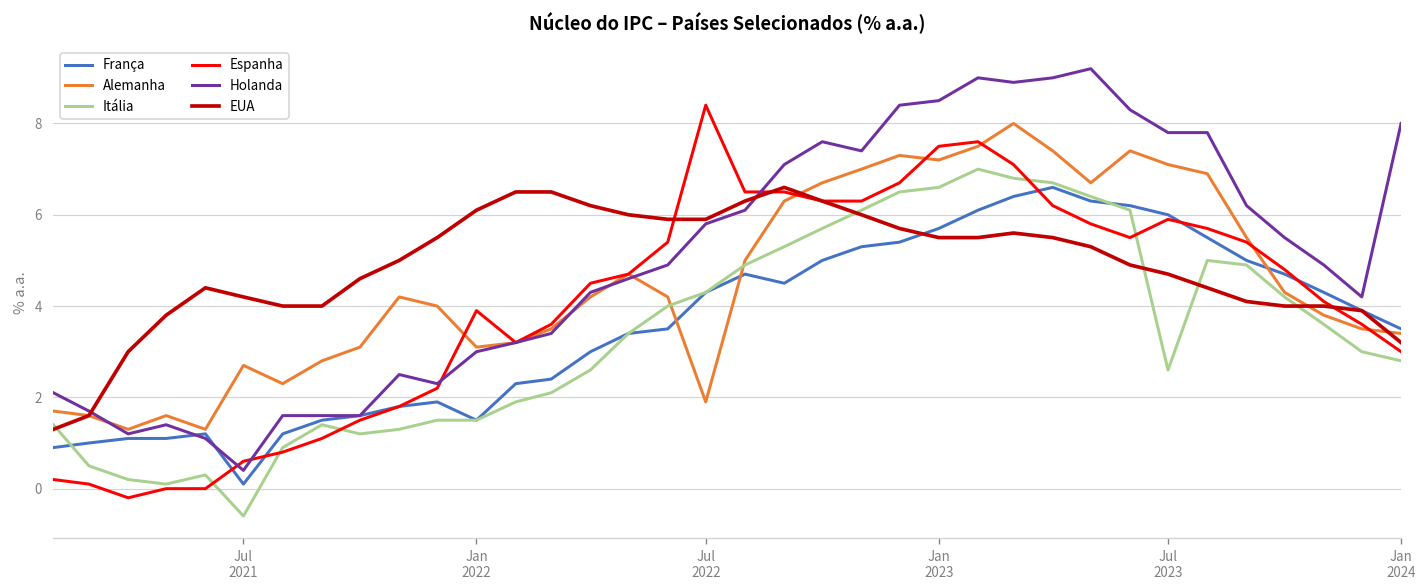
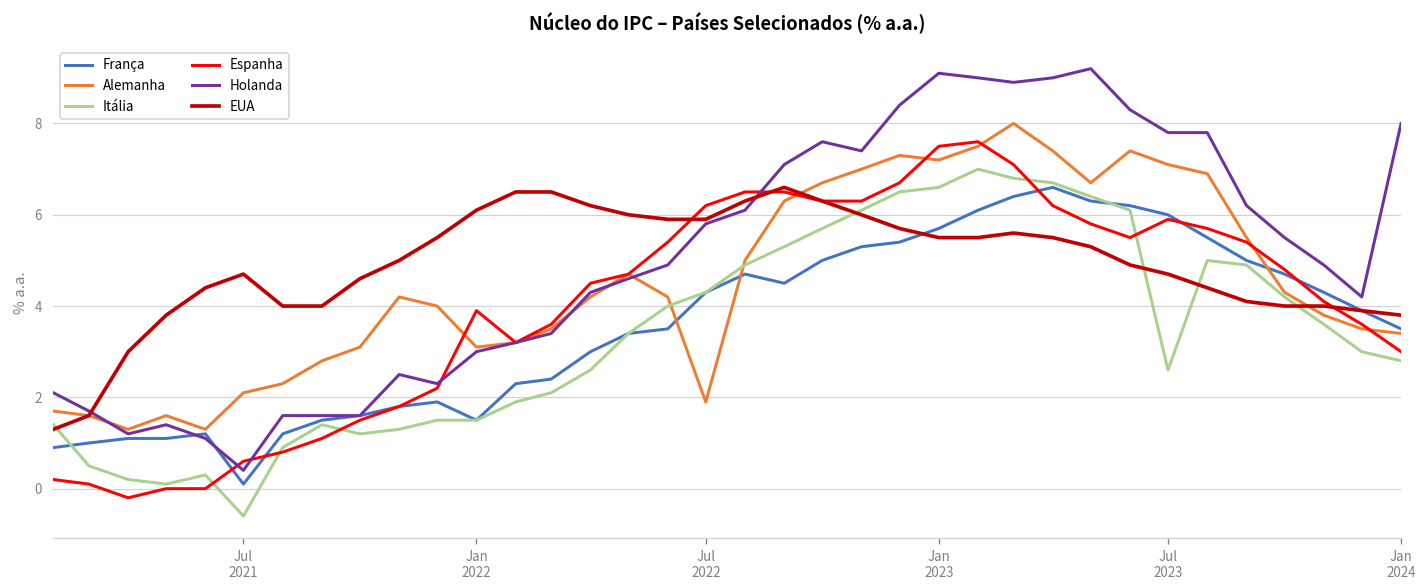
  {
    "França": {
      "Jul 2021": 0.1,
      "Jan 2023": 5.7,
      "Jul 2023": 6.0,
      "Jan 2024": 3.5
    },
    "Alemanha": {
-     "Jul 2021": 2.7,
+     "Jul 2021": 2.1,
      "Jan 2022": 3.1,
      "Jul 2022": 1.9,
      "Jan 2023": 7.2,
      "Jul 2023": 7.1,
      "Jan 2024": 3.4
    },
    "Itália": {
      "Jul 2021": -0.6,
      "Jan 2023": 6.6,
      "Jul 2023": 2.6,
      "Jan 2024": 2.8
    },
    "Espanha": {
      "Jul 2021": 0.6,
      "Jan 2022": 3.9,
-     "Jul 2022": 8.4,
+     "Jul 2022": 6.2,
      "Jan 2023": 7.5,
      "Jul 2023": 5.9,
      "Jan 2024": 3.0
    },
    "Holanda": {
      "Jul 2021": 0.4,
      "Jan 2022": 3.0,
      "Jul 2022": 5.8,
-     "Jan 2023": 8.5,
+     "Jan 2023": 9.1,
      "Jul 2023": 7.8,
      "Jan 2024": 8.0
    },
    "EUA": {
-     "Jul 2021": 4.2,
+     "Jul 2021": 4.7,
      "Jan 2022": 6.1,
      "Jul 2022": 5.9,
      "Jan 2023": 5.5,
      "Jul 2023": 4.7,
-     "Jan 2024": 3.2
+     "Jan 2024": 3.8
    }
  }
